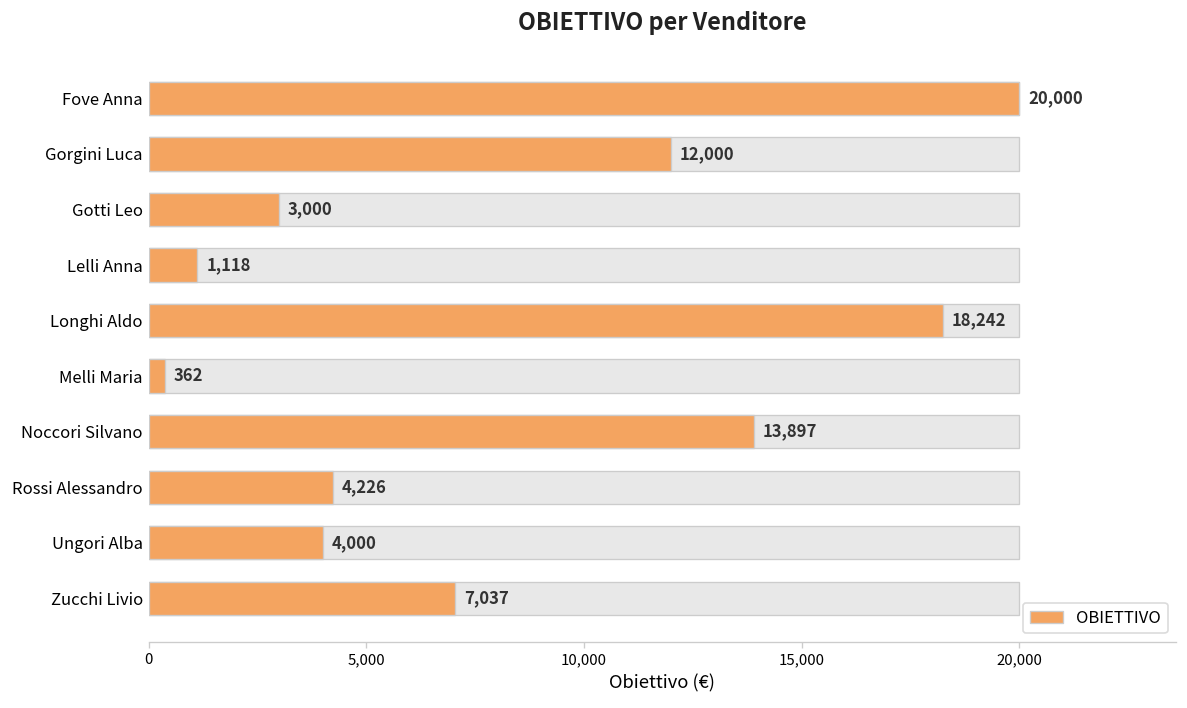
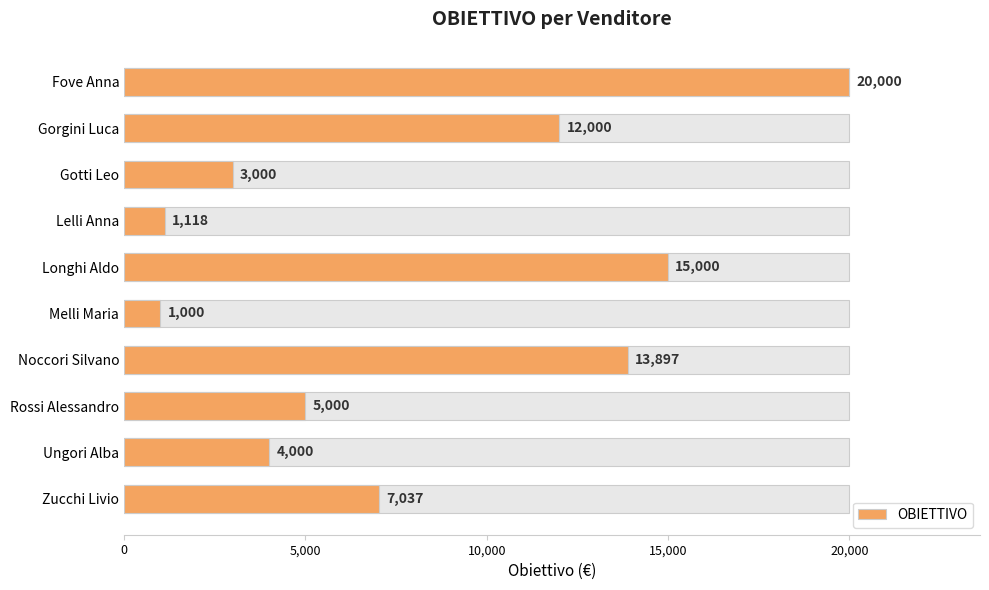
  {
    "OBIETTIVO": {
      "Fove Anna": "20,000",
-     "Longhi Aldo": "18,242",
-     "Melli Maria": "362",
-     "Rossi Alessandro": "4,226"
+     "Longhi Aldo": "15,000",
+     "Melli Maria": "1,000",
+     "Rossi Alessandro": "5,000"
    }
  }
